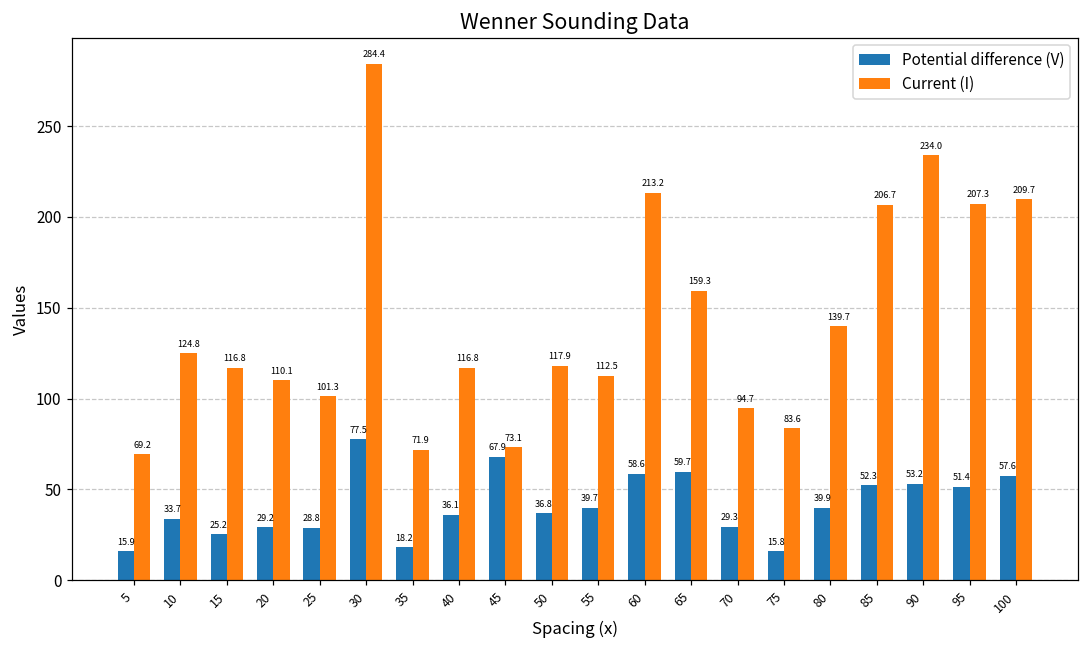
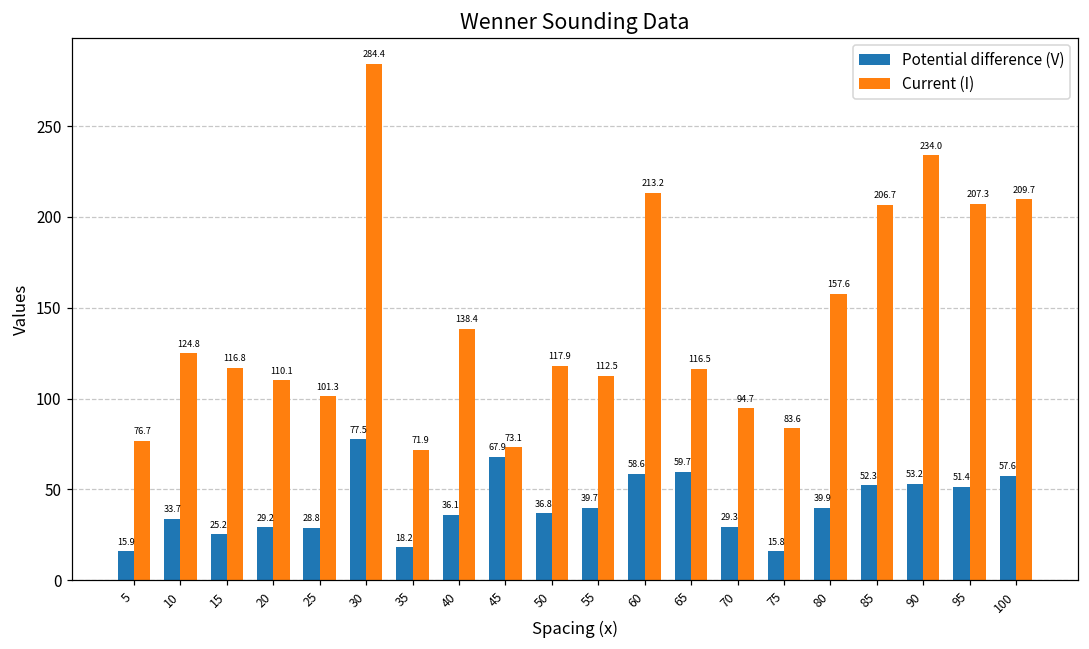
  {
    "Potential difference (V)": {
      "5": 15.9,
      "10": 33.7,
      "15": 25.2,
      "20": 29.2,
      "25": 28.8,
      "30": 77.5,
      "35": 18.2,
      "40": 36.1,
      "45": 67.9,
      "50": 36.8,
      "55": 39.7,
      "60": 58.6,
      "65": 59.7,
      "70": 29.3,
      "75": 15.8,
      "80": 39.9,
      "85": 52.3,
      "90": 53.2,
      "95": 51.4,
      "100": 57.6
    },
    "Current (I)": {
-     "5": 69.2,
+     "5": 76.7,
      "10": 124.8,
      "15": 116.8,
      "20": 110.1,
      "25": 101.3,
      "30": 284.4,
      "35": 71.9,
-     "40": 116.8,
+     "40": 138.4,
      "45": 73.1,
      "50": 117.9,
      "55": 112.5,
      "60": 213.2,
-     "65": 159.3,
+     "65": 116.5,
      "70": 94.7,
      "75": 83.6,
-     "80": 139.7,
+     "80": 157.6,
      "85": 206.7,
      "90": 234.0,
      "95": 207.3,
      "100": 209.7
    }
  }
